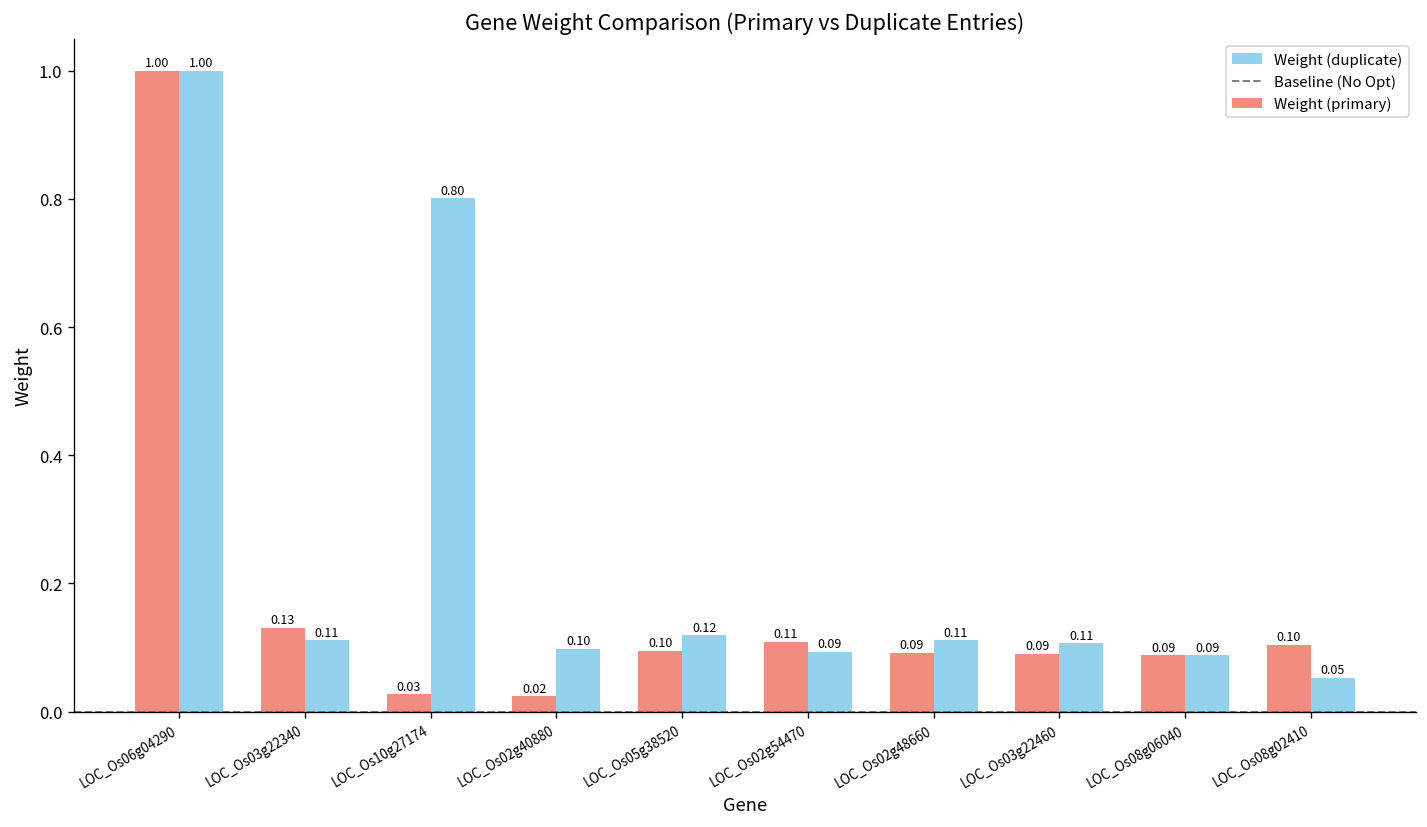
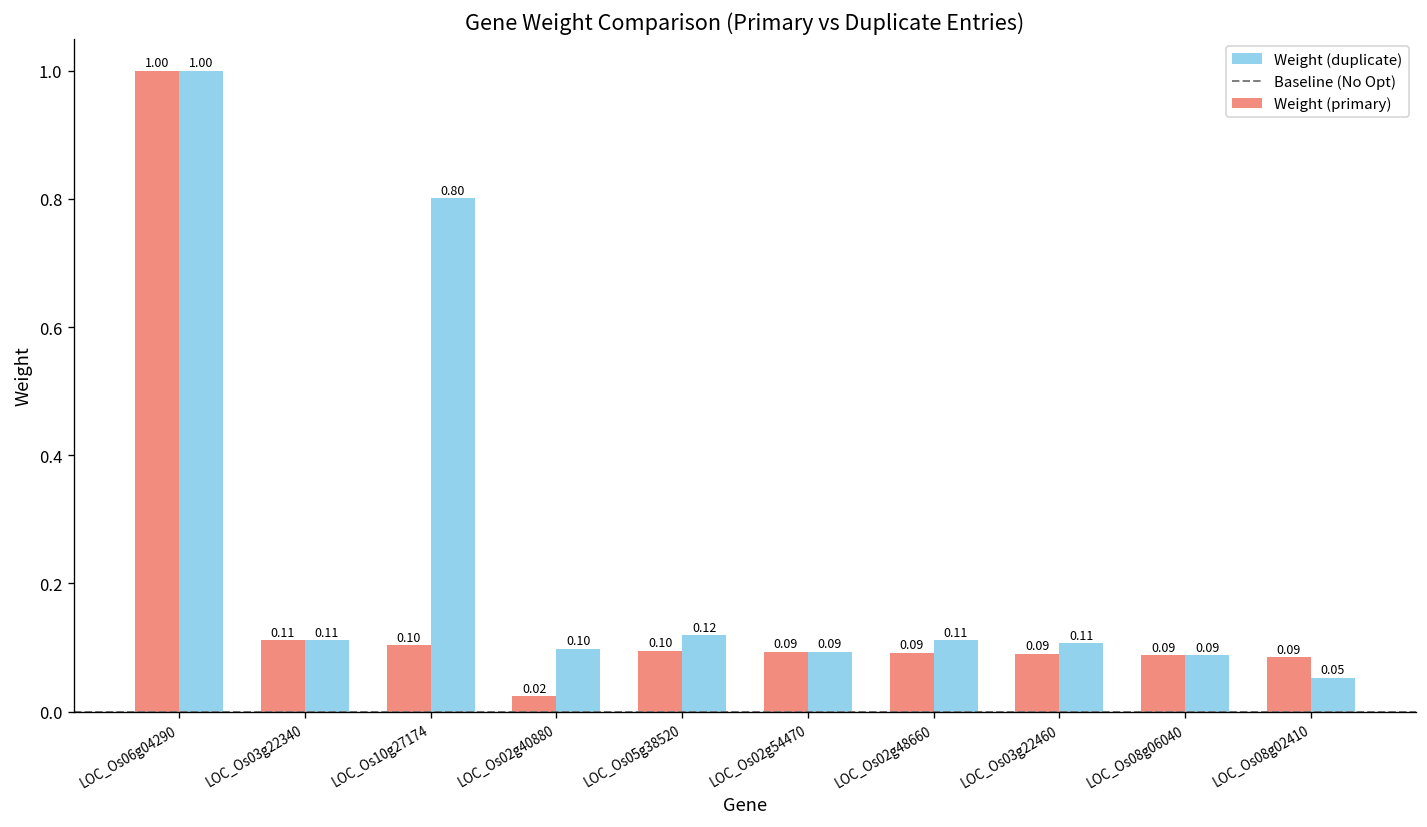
  {
    "Weight (primary)": {
      "LOC_Os06g04290": 1.00,
-     "LOC_Os03g22340": 0.13,
-     "LOC_Os10g27174": 0.03,
+     "LOC_Os03g22340": 0.11,
+     "LOC_Os10g27174": 0.10,
      "LOC_Os02g40880": 0.02,
      "LOC_Os05g38520": 0.10,
-     "LOC_Os02g54470": 0.11,
+     "LOC_Os02g54470": 0.09,
      "LOC_Os02g48660": 0.09,
      "LOC_Os03g22460": 0.09,
      "LOC_Os08g06040": 0.09,
-     "LOC_Os08g02410": 0.10
+     "LOC_Os08g02410": 0.09
    },
    "Weight (duplicate)": {
      "LOC_Os06g04290": 1.00,
      "LOC_Os03g22340": 0.11,
      "LOC_Os10g27174": 0.80,
      "LOC_Os02g40880": 0.10,
      "LOC_Os05g38520": 0.12,
      "LOC_Os02g54470": 0.09,
      "LOC_Os02g48660": 0.11,
      "LOC_Os03g22460": 0.11,
      "LOC_Os08g06040": 0.09,
      "LOC_Os08g02410": 0.05
    }
  }
